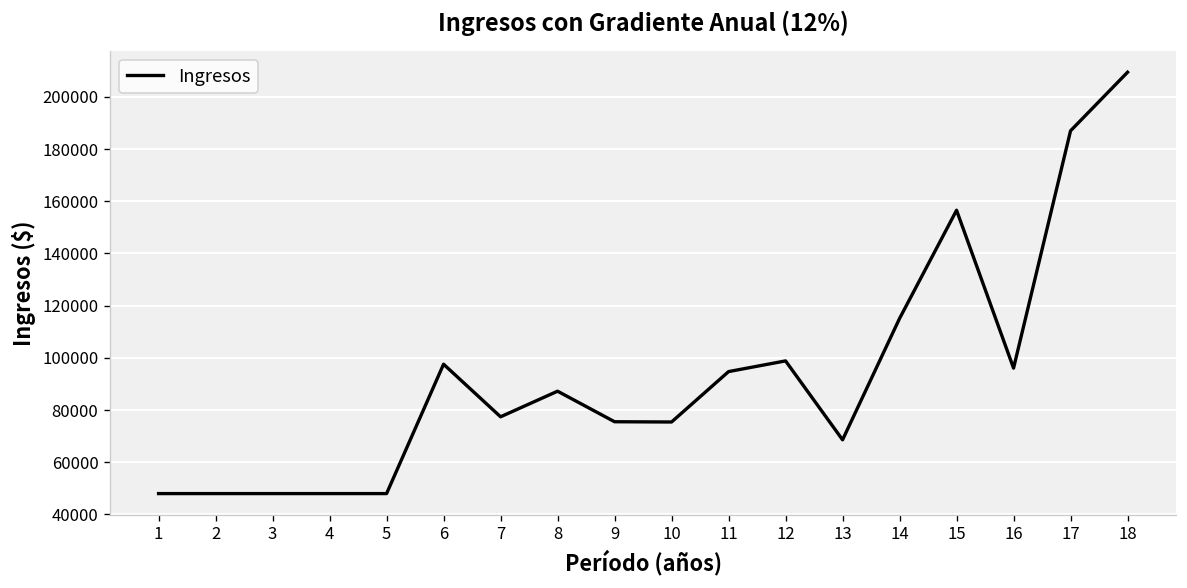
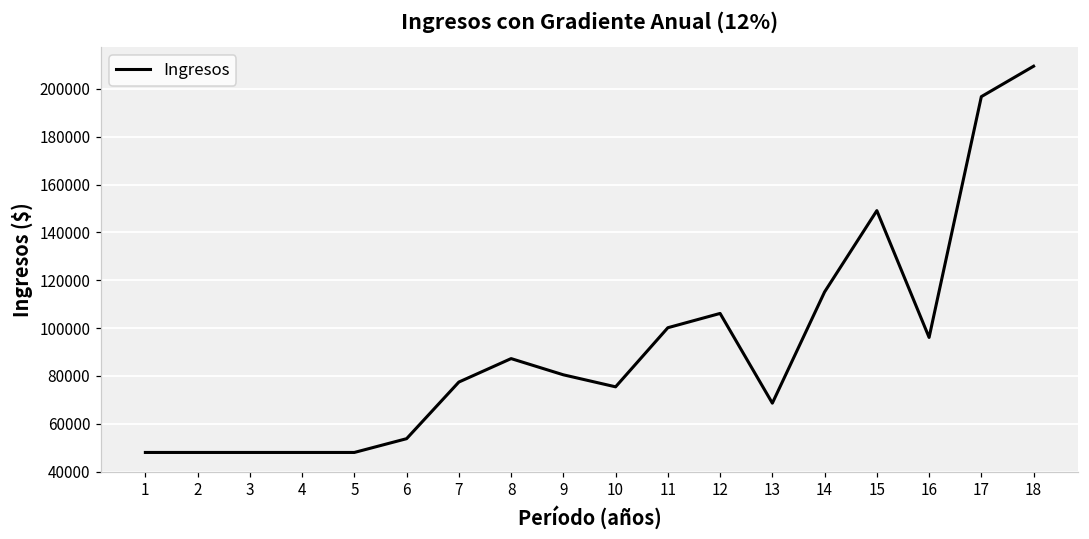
  {
    "1": 48000,
    "2": 48000,
    "3": 48000,
    "4": 48000,
    "5": 48000,
-   "6": 98000,
+   "6": 54000,
    "7": 77000,
    "8": 87000,
-   "9": 76000,
+   "9": 80000,
    "10": 75000,
-   "11": 95000,
-   "12": 99000,
+   "11": 100000,
+   "12": 106000,
    "13": 69000,
    "14": 115000,
-   "15": 157000,
+   "15": 149000,
    "16": 96000,
-   "17": 187000,
+   "17": 197000,
    "18": 209000
  }
